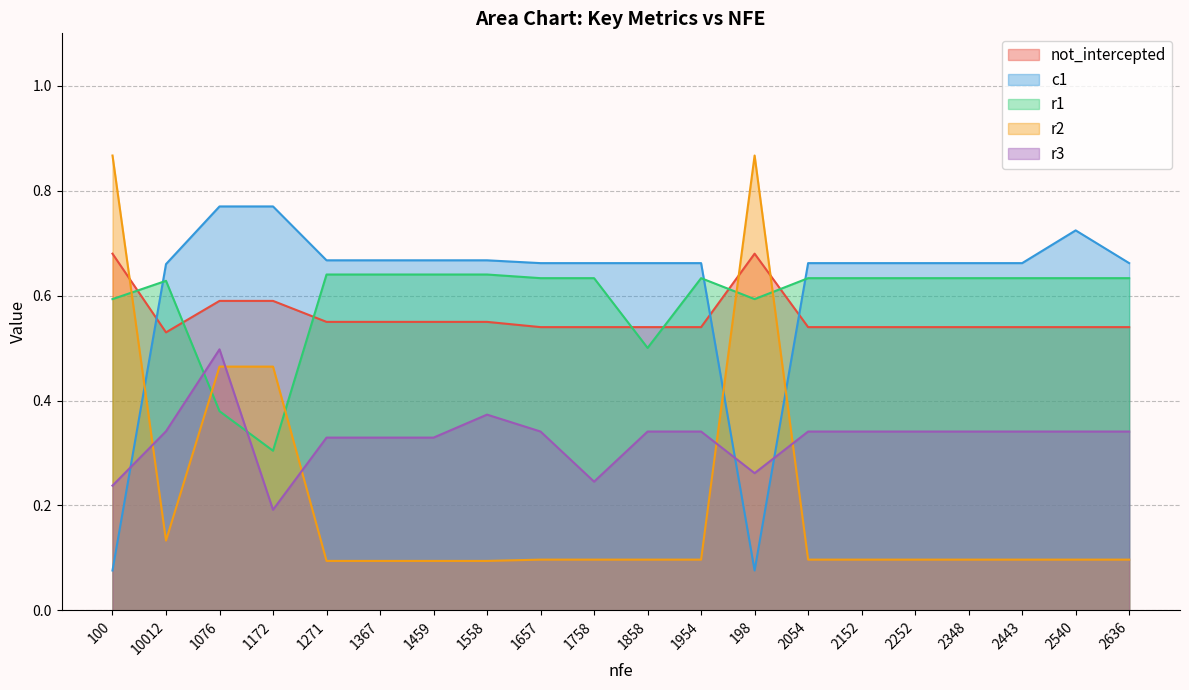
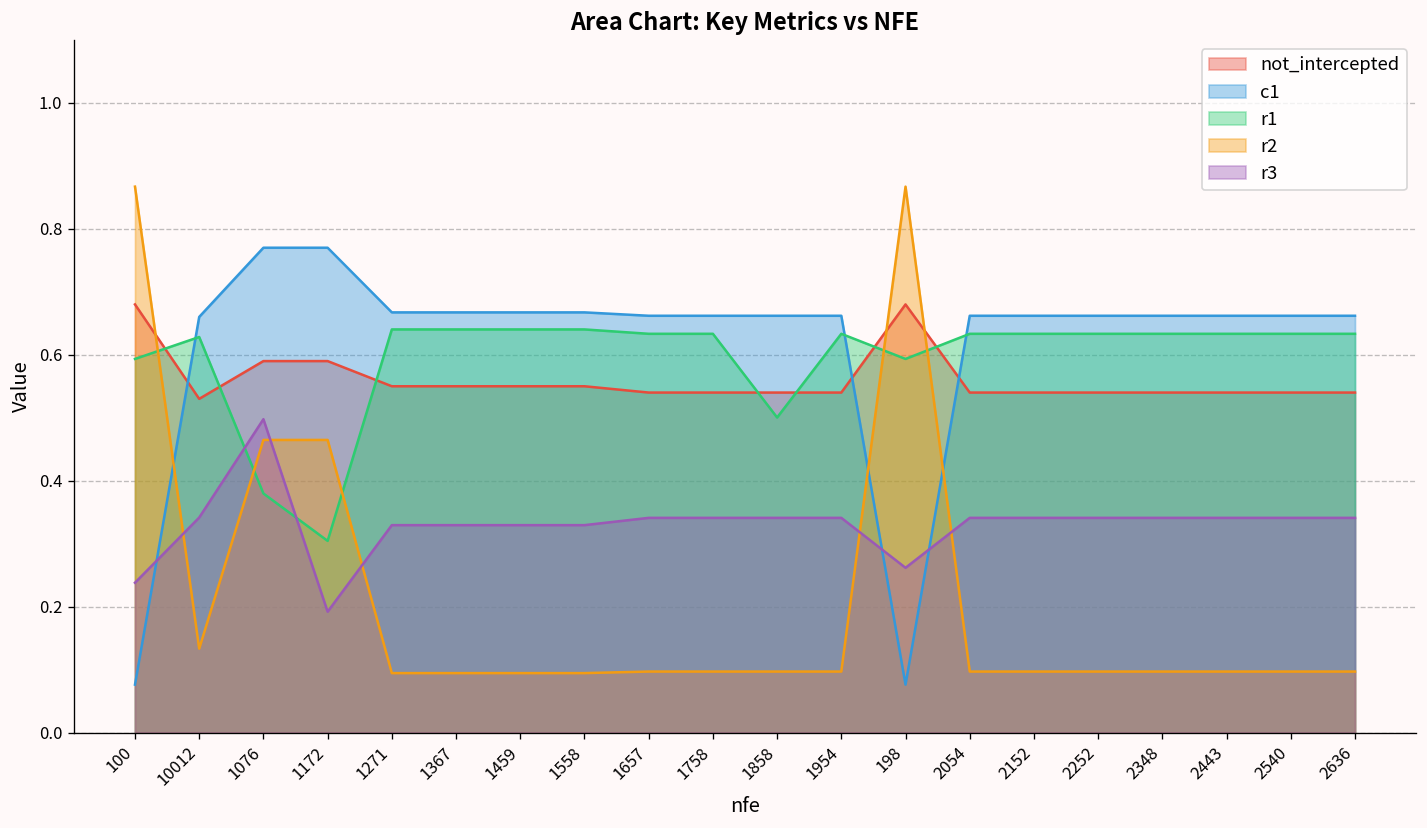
  {
    "c1": {
      "100": 0.08,
      "10012": 0.66,
      "1076": 0.77,
      "1172": 0.77,
      "1271": 0.67,
      "1367": 0.67,
      "1459": 0.67,
      "1558": 0.67,
      "1657": 0.66,
      "1758": 0.66,
      "1858": 0.66,
      "1954": 0.66,
      "198": 0.08,
      "2054": 0.66,
      "2152": 0.66,
      "2252": 0.66,
      "2348": 0.66,
      "2443": 0.66,
-     "2540": 0.72,
+     "2540": 0.66,
      "2636": 0.66
    },
    "r1": {
      "100": 0.59,
      "10012": 0.63,
      "1076": 0.38,
      "1172": 0.30,
      "1271": 0.64,
      "1367": 0.64,
      "1459": 0.64,
      "1558": 0.64,
      "1657": 0.63,
      "1758": 0.63,
      "1858": 0.50,
      "1954": 0.63,
      "198": 0.59,
      "2054": 0.63,
      "2152": 0.63,
      "2252": 0.63,
      "2348": 0.63,
      "2443": 0.63,
      "2540": 0.63,
      "2636": 0.63
    },
    "r3": {
      "100": 0.24,
      "10012": 0.34,
      "1076": 0.50,
      "1172": 0.19,
      "1271": 0.33,
      "1367": 0.33,
      "1459": 0.33,
-     "1558": 0.37,
+     "1558": 0.33,
      "1657": 0.34,
-     "1758": 0.25,
+     "1758": 0.34,
      "1858": 0.34,
      "1954": 0.34,
      "198": 0.26,
      "2054": 0.34,
      "2152": 0.34,
      "2252": 0.34,
      "2348": 0.34,
      "2443": 0.34,
      "2540": 0.34,
      "2636": 0.34
    }
  }
